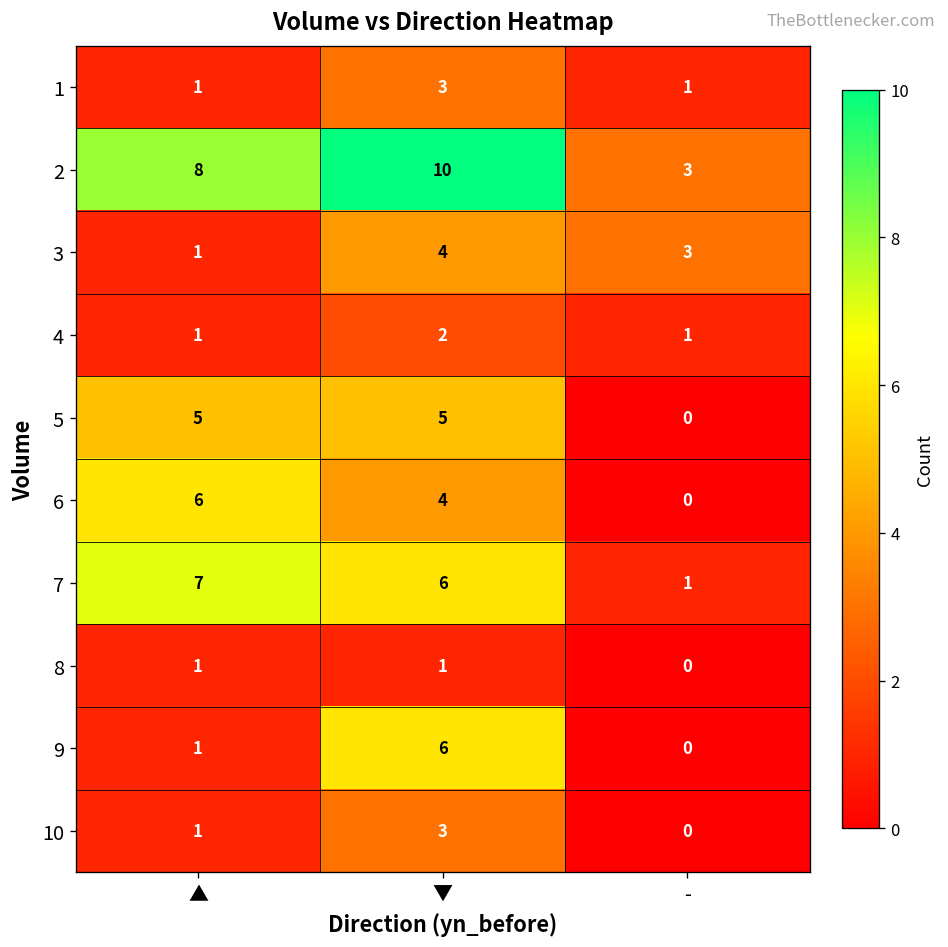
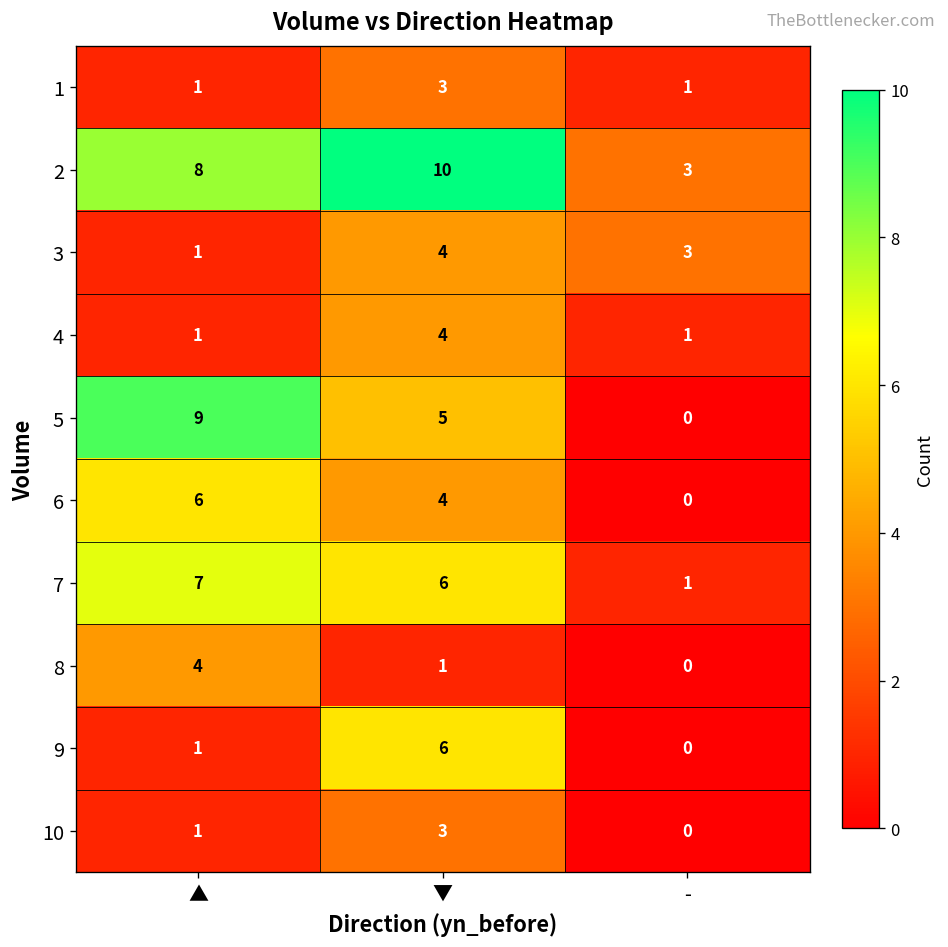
  {
    "1": {
      "▲": 1,
      "▼": 3,
      "-": 1
    },
    "2": {
      "▲": 8,
      "▼": 10,
      "-": 3
    },
    "3": {
      "▲": 1,
      "▼": 4,
      "-": 3
    },
    "4": {
      "▲": 1,
-     "▼": 2,
+     "▼": 4,
      "-": 1
    },
    "5": {
-     "▲": 5,
+     "▲": 9,
      "▼": 5,
      "-": 0
    },
    "6": {
      "▲": 6,
      "▼": 4,
      "-": 0
    },
    "7": {
      "▲": 7,
      "▼": 6,
      "-": 1
    },
    "8": {
-     "▲": 1,
+     "▲": 4,
      "▼": 1,
      "-": 0
    },
    "9": {
      "▲": 1,
      "▼": 6,
      "-": 0
    },
    "10": {
      "▲": 1,
      "▼": 3,
      "-": 0
    }
  }
